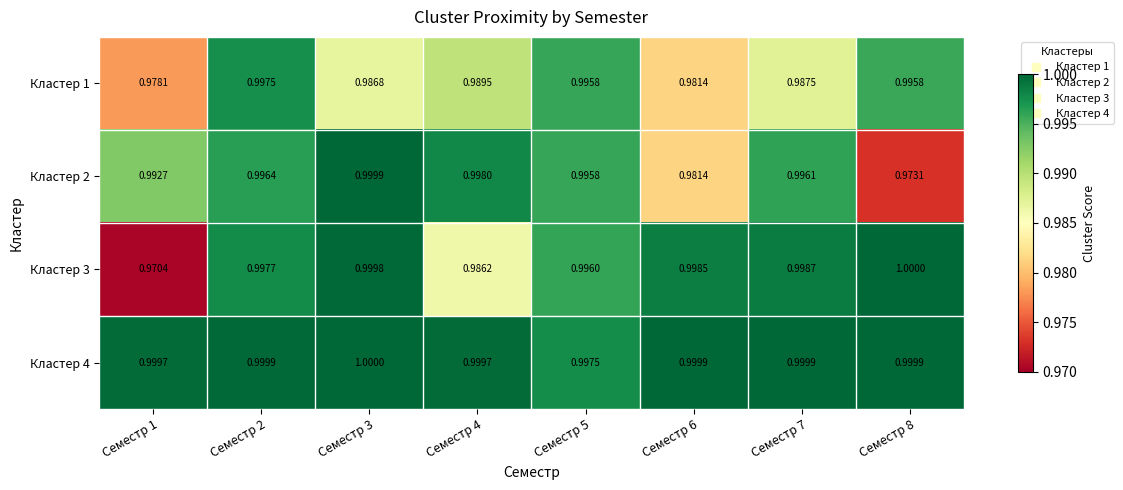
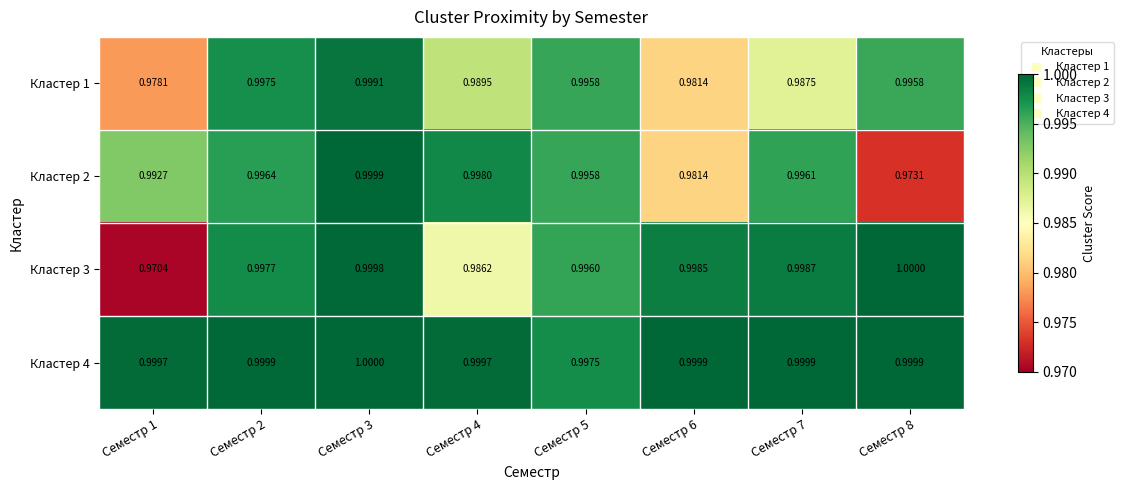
  {
    "Кластер 1": {
      "Семестр 1": 0.9781,
      "Семестр 2": 0.9975,
-     "Семестр 3": 0.9868,
+     "Семестр 3": 0.9991,
      "Семестр 4": 0.9895,
      "Семестр 5": 0.9958,
      "Семестр 6": 0.9814,
      "Семестр 7": 0.9875,
      "Семестр 8": 0.9958
    },
    "Кластер 2": {
      "Семестр 1": 0.9927,
      "Семестр 2": 0.9964,
      "Семестр 3": 0.9999,
      "Семестр 4": 0.9980,
      "Семестр 5": 0.9958,
      "Семестр 6": 0.9814,
      "Семестр 7": 0.9961,
      "Семестр 8": 0.9731
    },
    "Кластер 3": {
      "Семестр 1": 0.9704,
      "Семестр 2": 0.9977,
      "Семестр 3": 0.9998,
      "Семестр 4": 0.9862,
      "Семестр 5": 0.9960,
      "Семестр 6": 0.9985,
      "Семестр 7": 0.9987,
      "Семестр 8": 1.0000
    },
    "Кластер 4": {
      "Семестр 1": 0.9997,
      "Семестр 2": 0.9999,
      "Семестр 3": 1.0000,
      "Семестр 4": 0.9997,
      "Семестр 5": 0.9975,
      "Семестр 6": 0.9999,
      "Семестр 7": 0.9999,
      "Семестр 8": 0.9999
    }
  }
